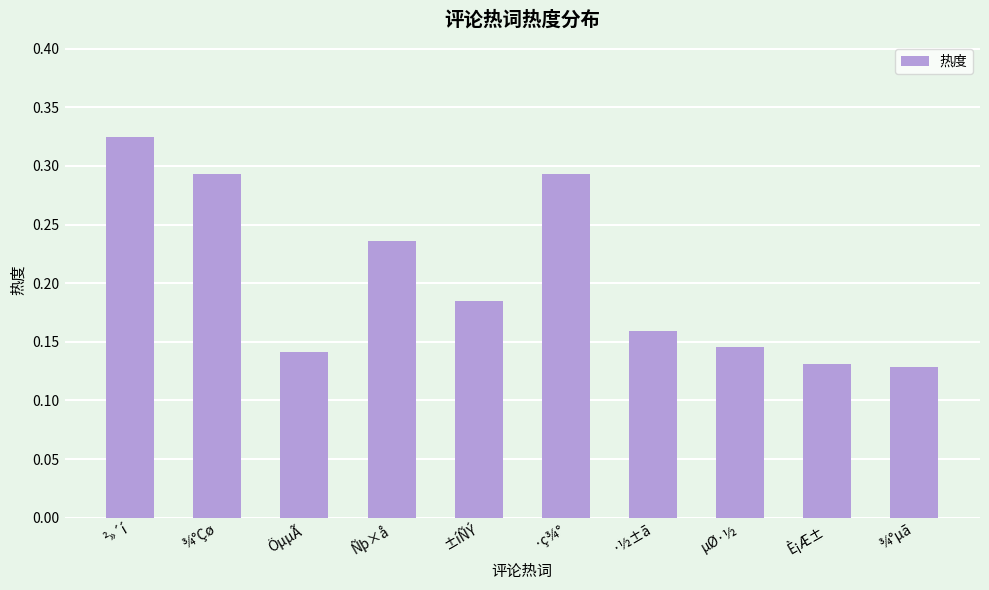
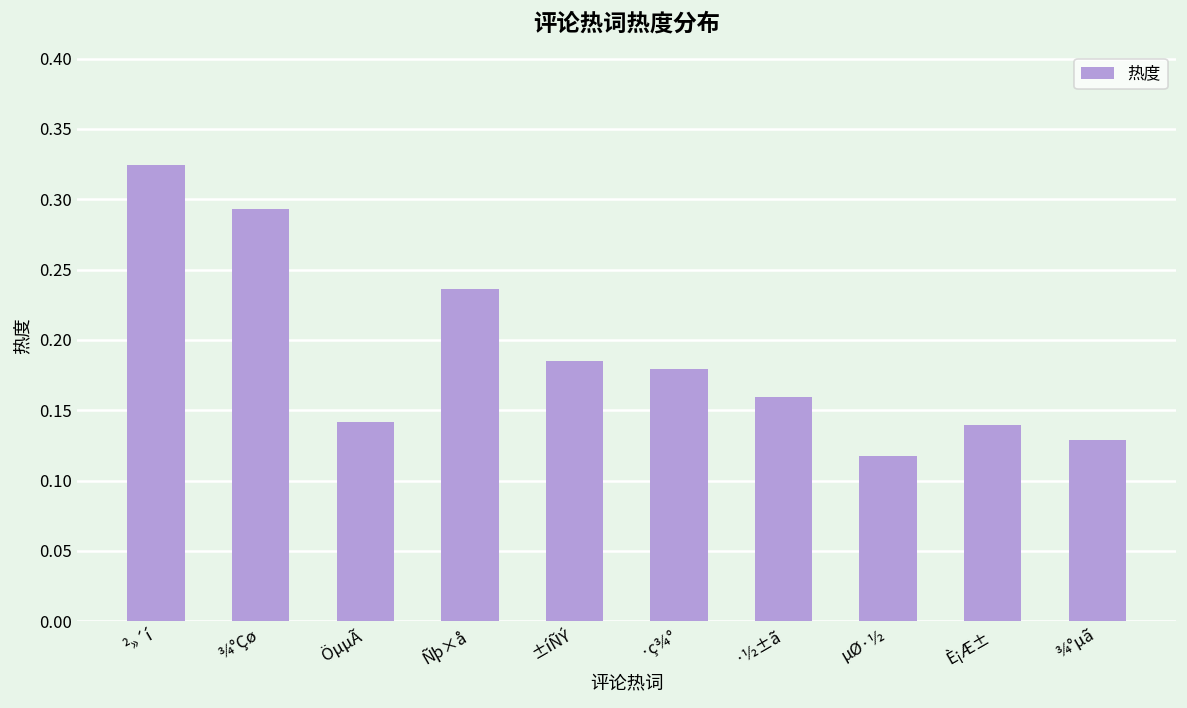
  {
    "²»´í": 0.324,
    "¾°Çø": 0.293,
    "ÖµµÃ": 0.141,
    "Ñþ×å": 0.236,
    "±íÑÝ": 0.185,
-   "·ç¾°": 0.293,
+   "·ç¾°": 0.179,
    "·½±ã": 0.159,
-   "µØ·½": 0.145,
-   "È¡Æ±": 0.131,
+   "µØ·½": 0.118,
+   "È¡Æ±": 0.139,
    "¾°µã": 0.129
  }
